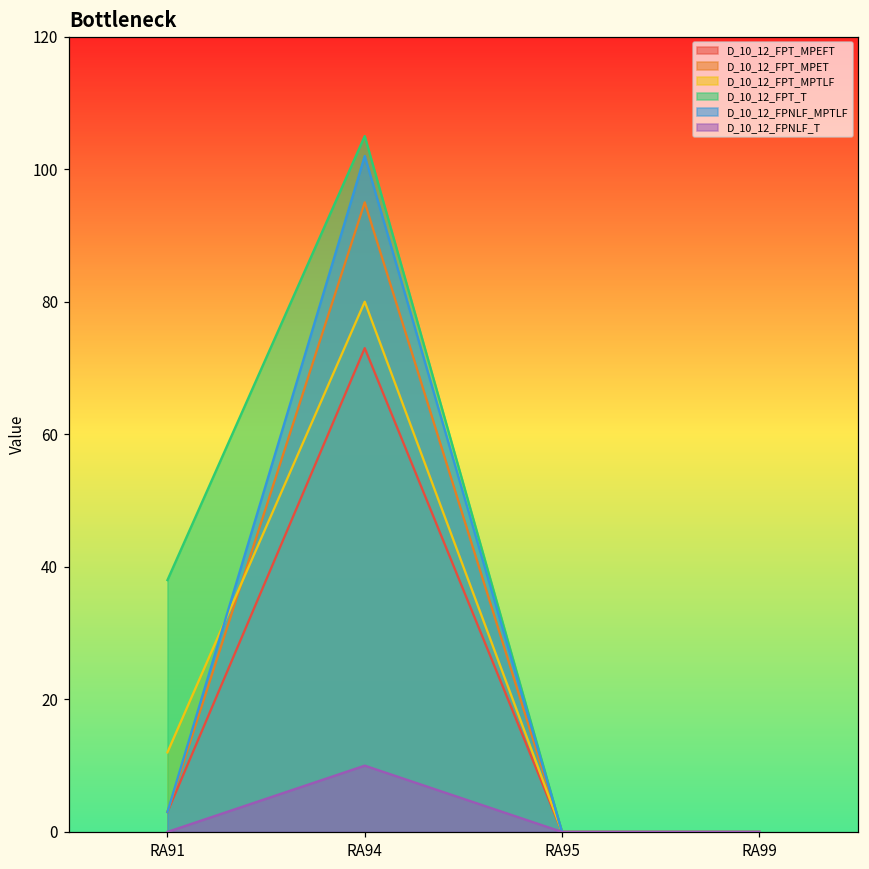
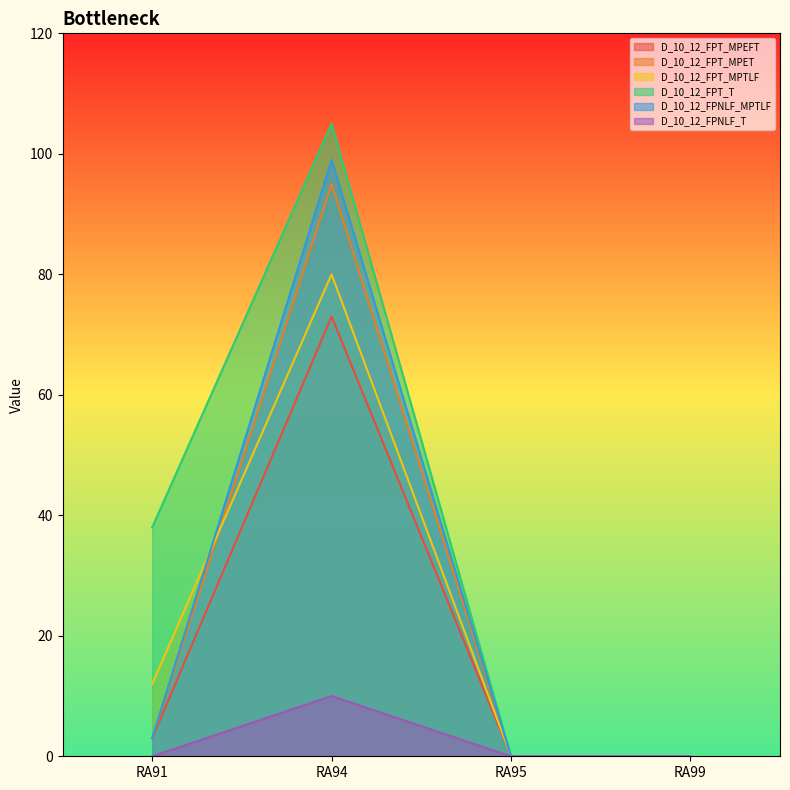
  {
    "D_10_12_FPT_MPTLF": {
      "RA91": 12,
      "RA94": 80
    },
    "D_10_12_FPT_T": {
      "RA91": 38,
      "RA94": 105
    },
    "D_10_12_FPNLF_MPTLF": {
-     "RA94": 102
+     "RA94": 99
    },
    "D_10_12_FPNLF_T": {
      "RA91": 0,
      "RA94": 10
    }
  }
